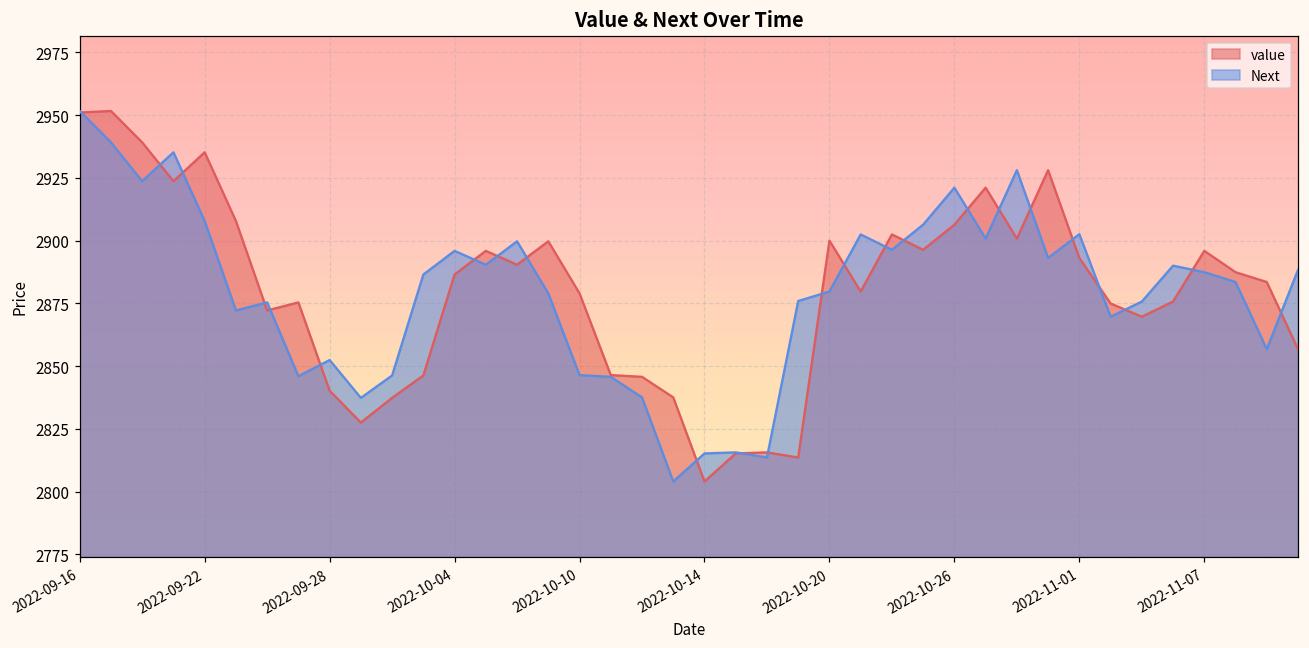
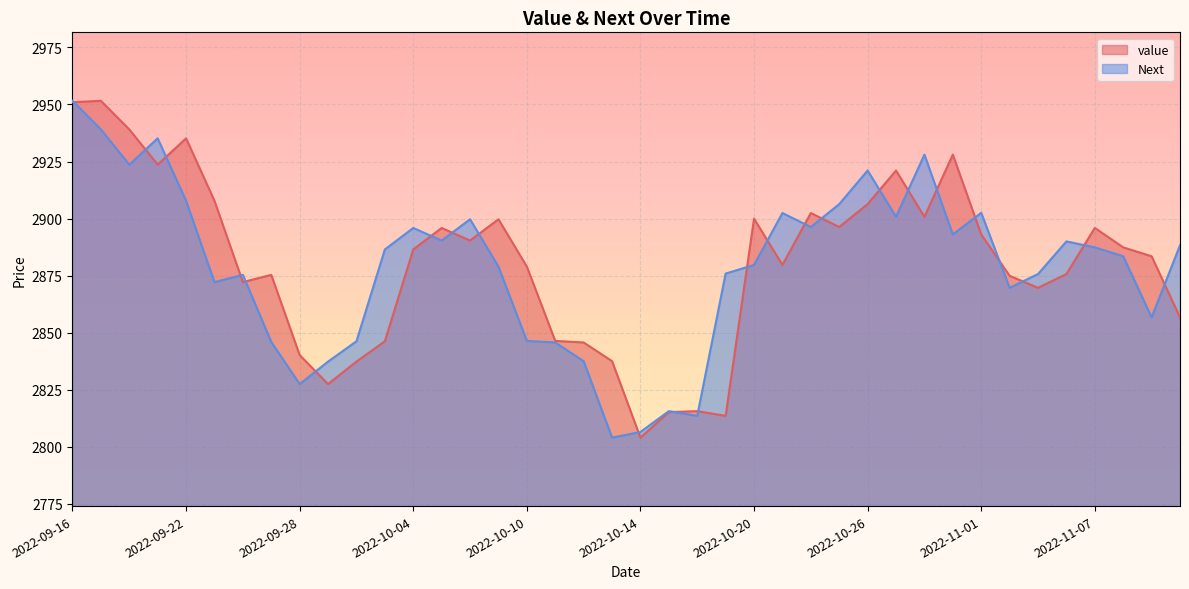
  {
    "value": {
      "2022-09-22": 2935,
      "2022-09-28": 2840,
      "2022-10-04": 2886,
      "2022-10-10": 2879,
      "2022-10-14": 2804,
      "2022-10-20": 2900,
      "2022-10-26": 2906,
      "2022-11-01": 2893,
      "2022-11-07": 2896
    },
    "Next": {
      "2022-09-22": 2908,
-     "2022-09-28": 2852,
+     "2022-09-28": 2828,
      "2022-10-04": 2896,
      "2022-10-10": 2846,
-     "2022-10-14": 2815,
+     "2022-10-14": 2807,
      "2022-10-20": 2880,
      "2022-10-26": 2921,
      "2022-11-01": 2903,
      "2022-11-07": 2887
    }
  }
